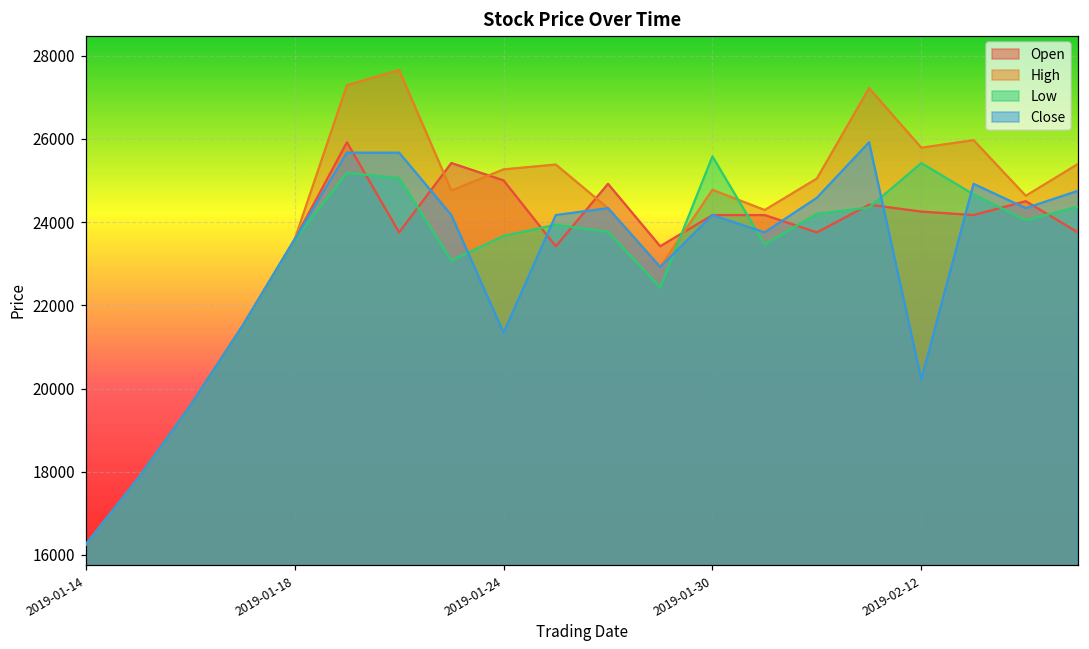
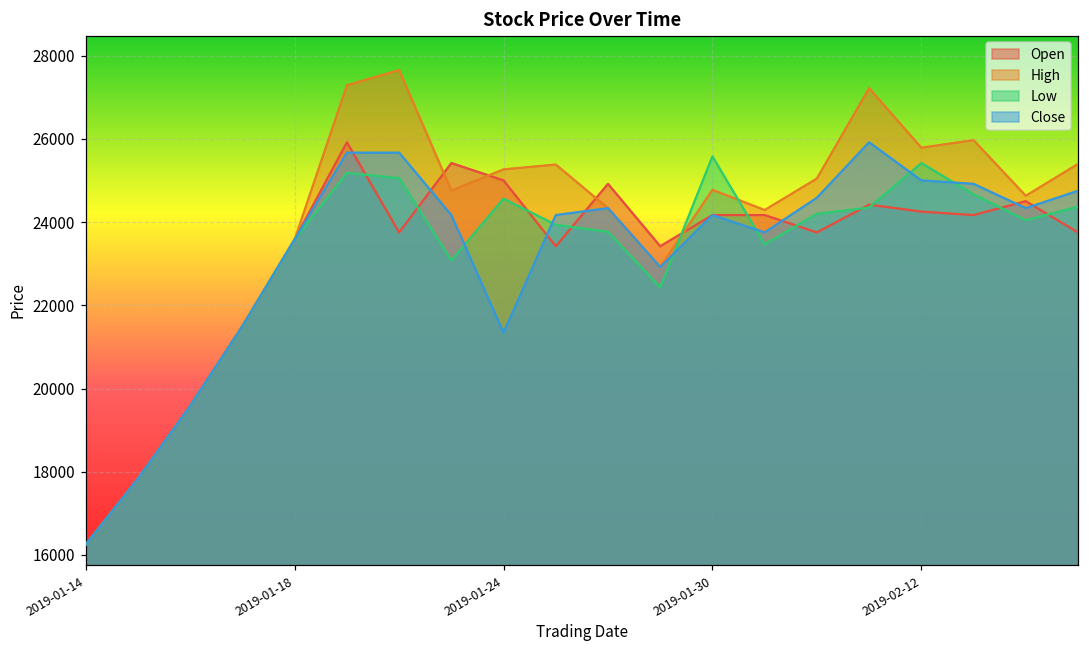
  {
    "Low": {
-     "2019-01-24": 23700,
+     "2019-01-24": 24600,
      "2019-01-30": 25600,
      "2019-02-12": 25400
    },
    "Close": {
      "2019-01-24": 21300,
-     "2019-02-12": 20200
+     "2019-02-12": 25000
    }
  }
